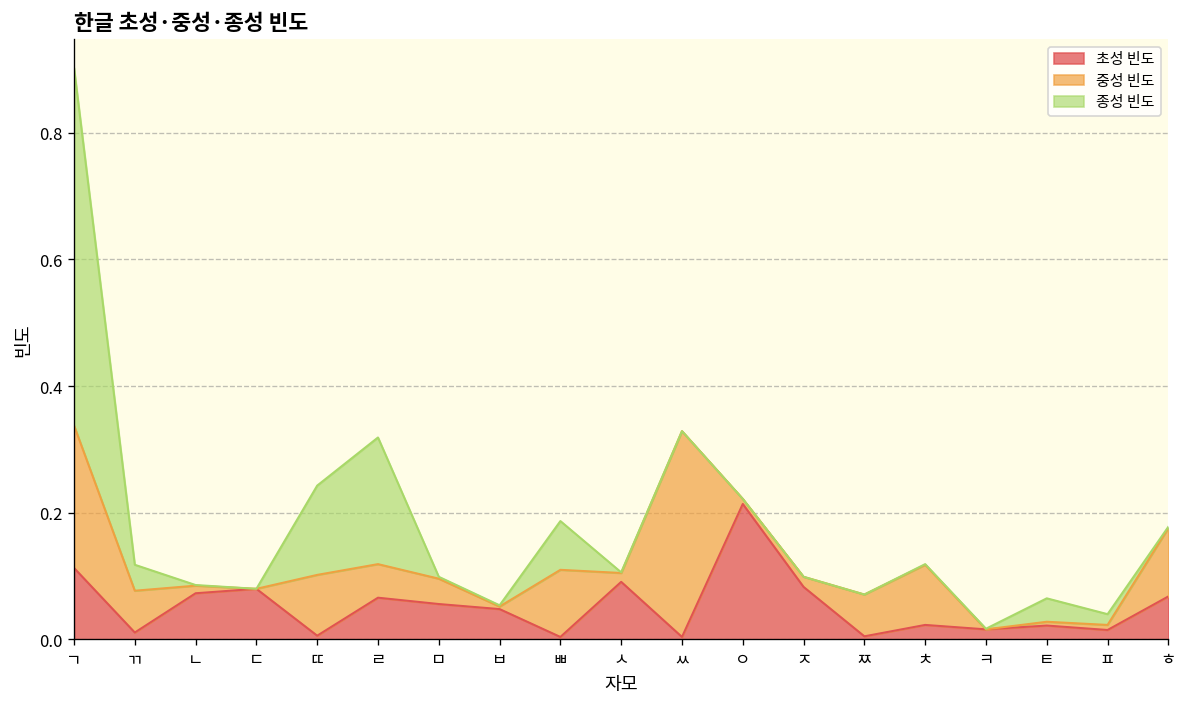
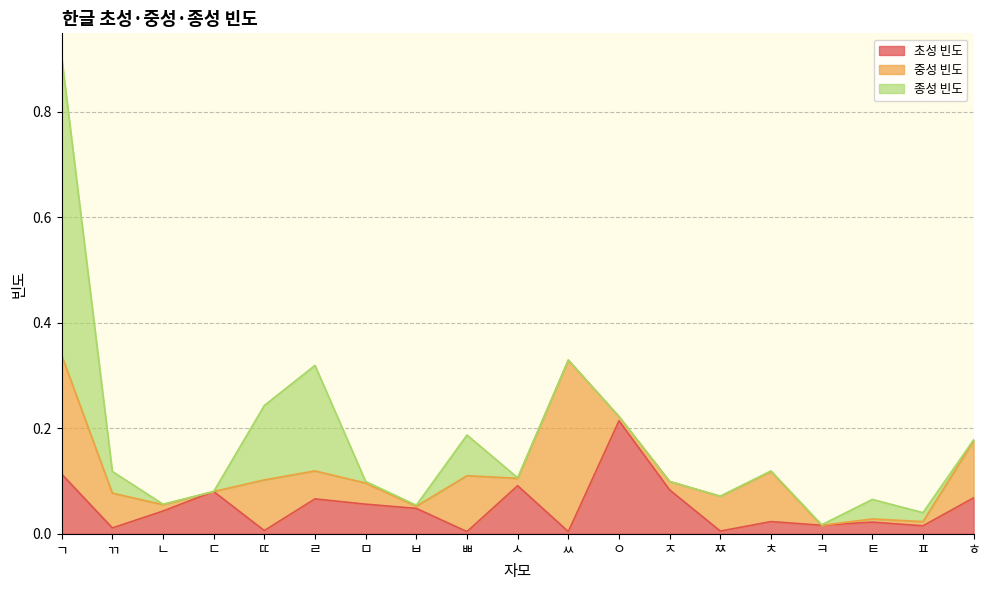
  {
    "초성 빈도": {
      "ㄱ": 0.11,
      "ㄲ": 0.01,
-     "ㄴ": 0.07,
+     "ㄴ": 0.04,
      "ㄸ": 0.01,
      "ㄹ": 0.07,
      "ㅁ": 0.06,
      "ㅃ": 0.00,
      "ㅅ": 0.09,
      "ㅆ": 0.00,
      "ㅇ": 0.21,
      "ㅈ": 0.08,
      "ㅉ": 0.01,
      "ㅊ": 0.02,
      "ㅌ": 0.02,
      "ㅍ": 0.02,
      "ㅎ": 0.07
    },
    "중성 빈도": {
      "ㄱ": 0.23,
      "ㄲ": 0.07,
      "ㄸ": 0.10,
      "ㄹ": 0.05,
      "ㅃ": 0.11,
      "ㅌ": 0.01,
      "ㅍ": 0.01
    },
    "종성 빈도": {
      "ㄱ": 0.57,
      "ㄲ": 0.04,
      "ㄸ": 0.14,
      "ㄹ": 0.20,
      "ㅃ": 0.08,
      "ㅌ": 0.04,
      "ㅍ": 0.02
    }
  }
